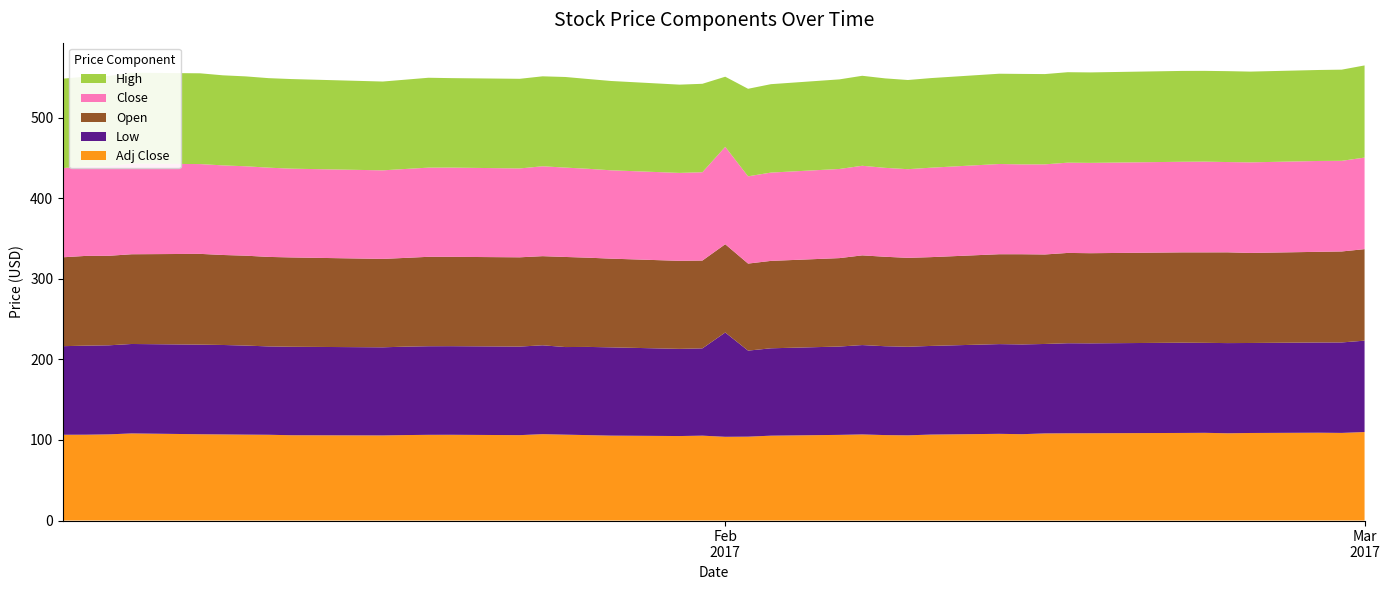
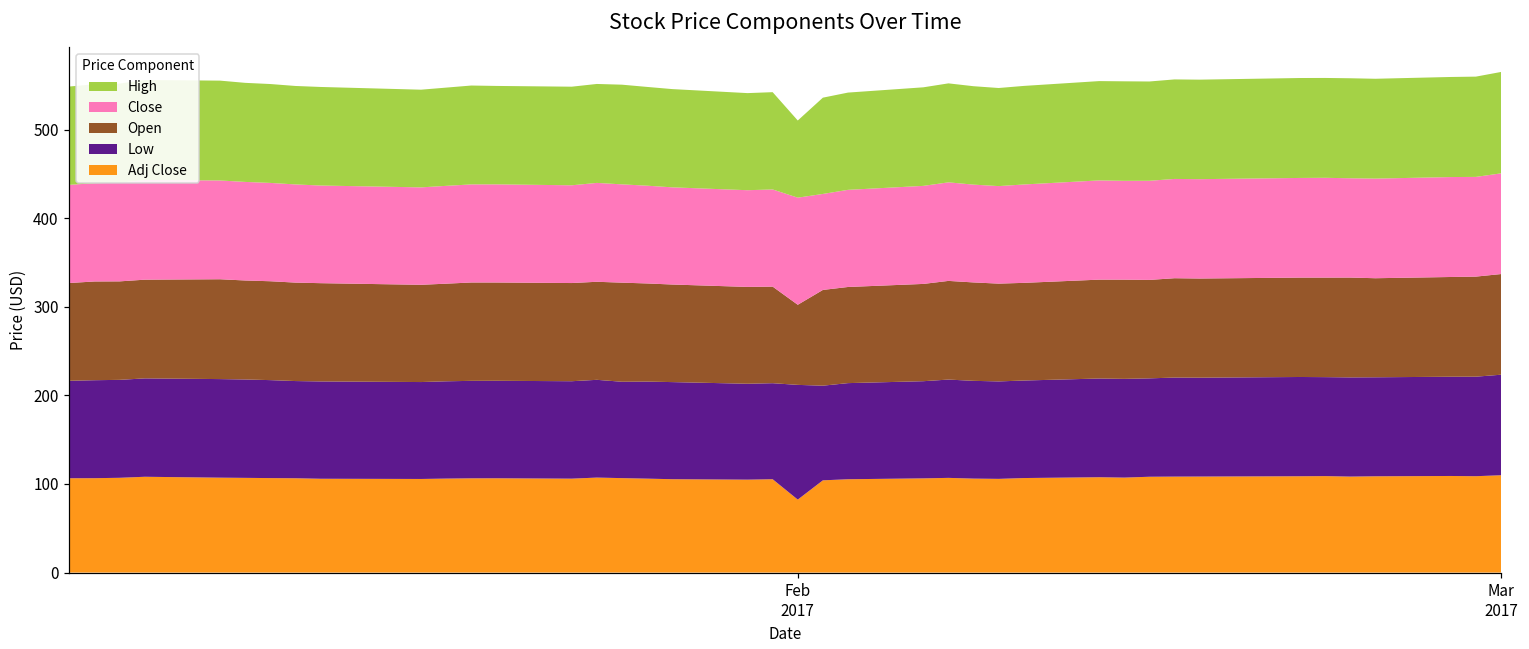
  {
    "Adj Close": {
-     "Feb 2017": 100,
+     "Feb 2017": 80,
      "Mar 2017": 110
    },
    "Low": {
      "Feb 2017": 130,
      "Mar 2017": 110
    },
    "Open": {
-     "Feb 2017": 110,
+     "Feb 2017": 90,
      "Mar 2017": 110
    },
    "Close": {
      "Feb 2017": 120,
      "Mar 2017": 110
    },
    "High": {
      "Feb 2017": 90,
      "Mar 2017": 110
    }
  }
